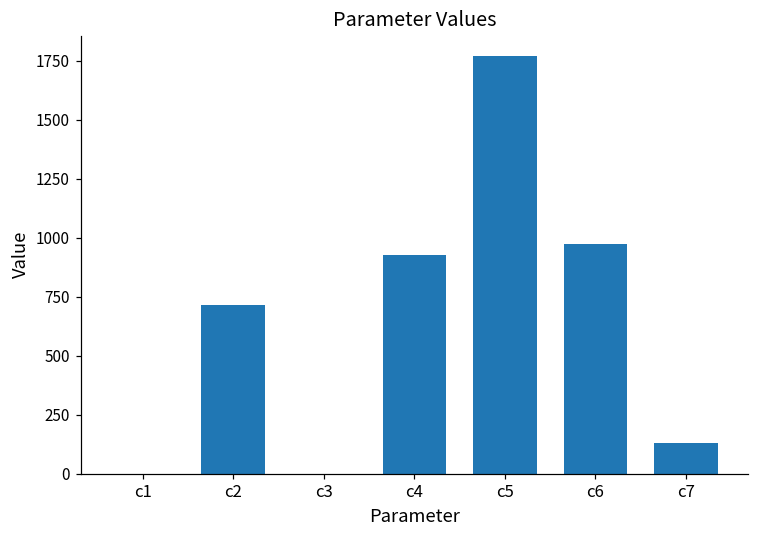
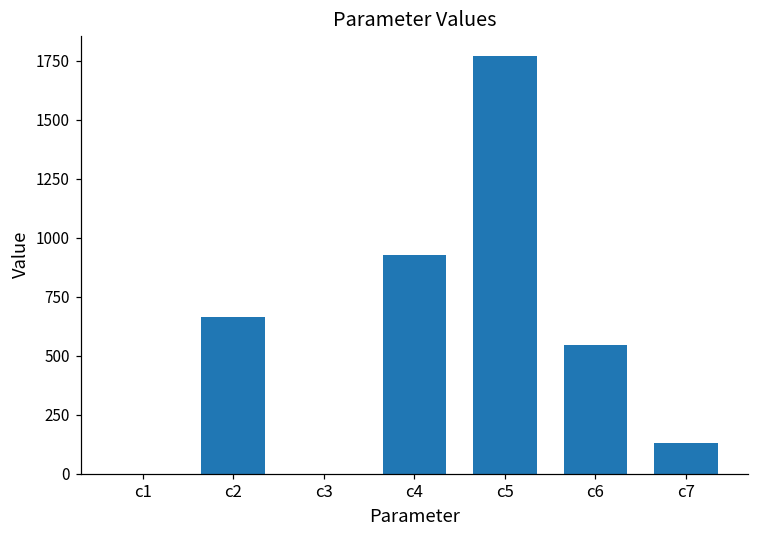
  {
-   "c2": 720,
+   "c2": 670,
    "c4": 930,
    "c5": 1770,
-   "c6": 970,
+   "c6": 550,
    "c7": 130
  }
